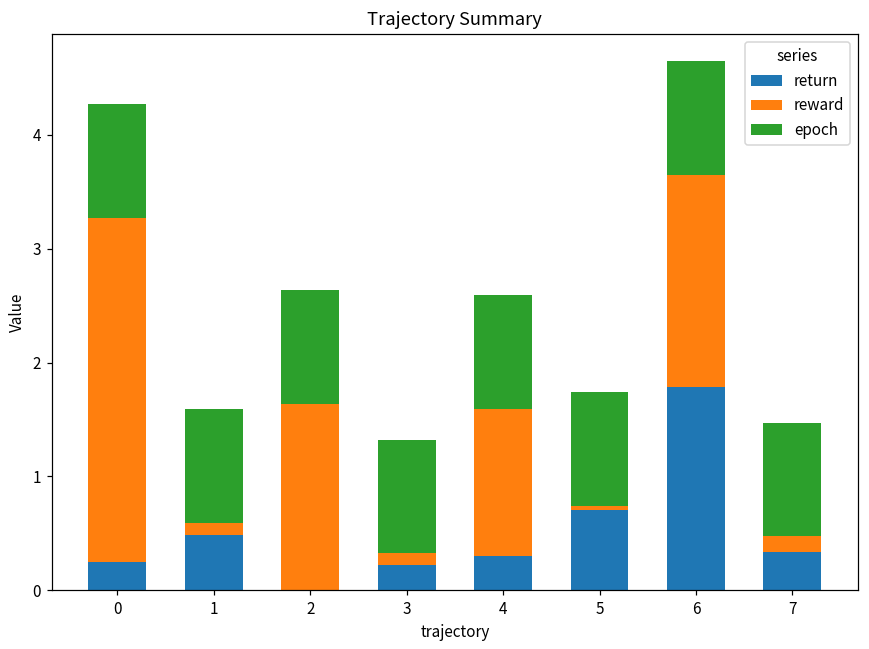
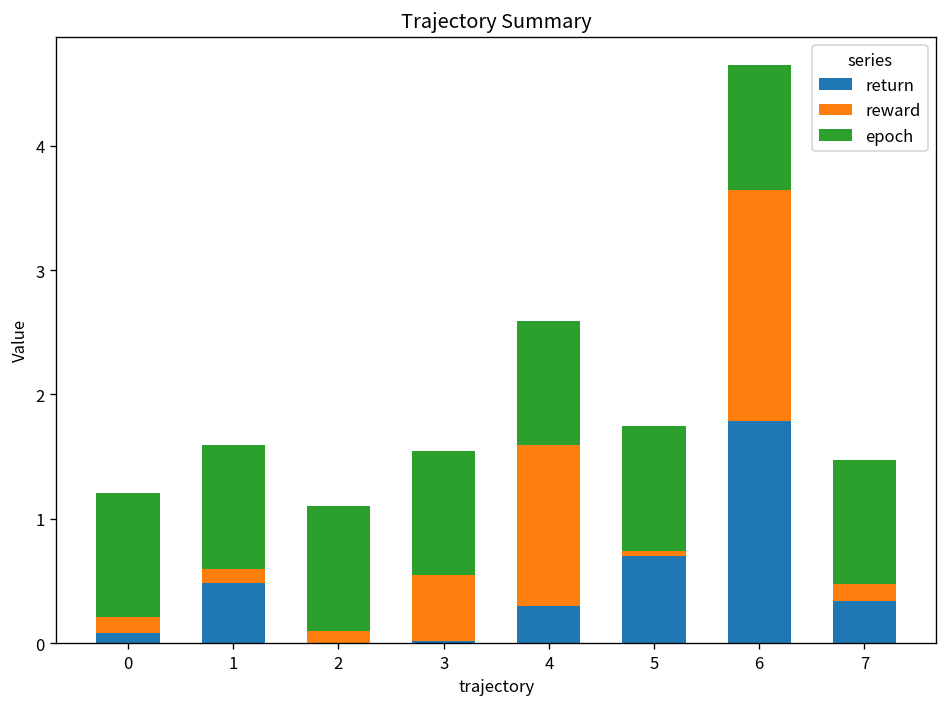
  {
    "return": {
-     "0": 0.25,
+     "0": 0.08,
      "1": 0.48,
      "2": 0.00,
-     "3": 0.23,
+     "3": 0.02,
      "4": 0.30,
      "5": 0.70,
      "6": 1.79,
      "7": 0.34
    },
    "reward": {
-     "0": 3.02,
+     "0": 0.13,
      "1": 0.11,
-     "2": 1.64,
-     "3": 0.10,
+     "2": 0.10,
+     "3": 0.53,
      "4": 1.29,
      "5": 0.04,
      "6": 1.86,
      "7": 0.14
    },
    "epoch": {
      "0": 1.00,
      "1": 1.00,
      "2": 1.00,
      "3": 1.00,
      "4": 1.00,
      "5": 1.00,
      "6": 1.00,
      "7": 1.00
    }
  }
